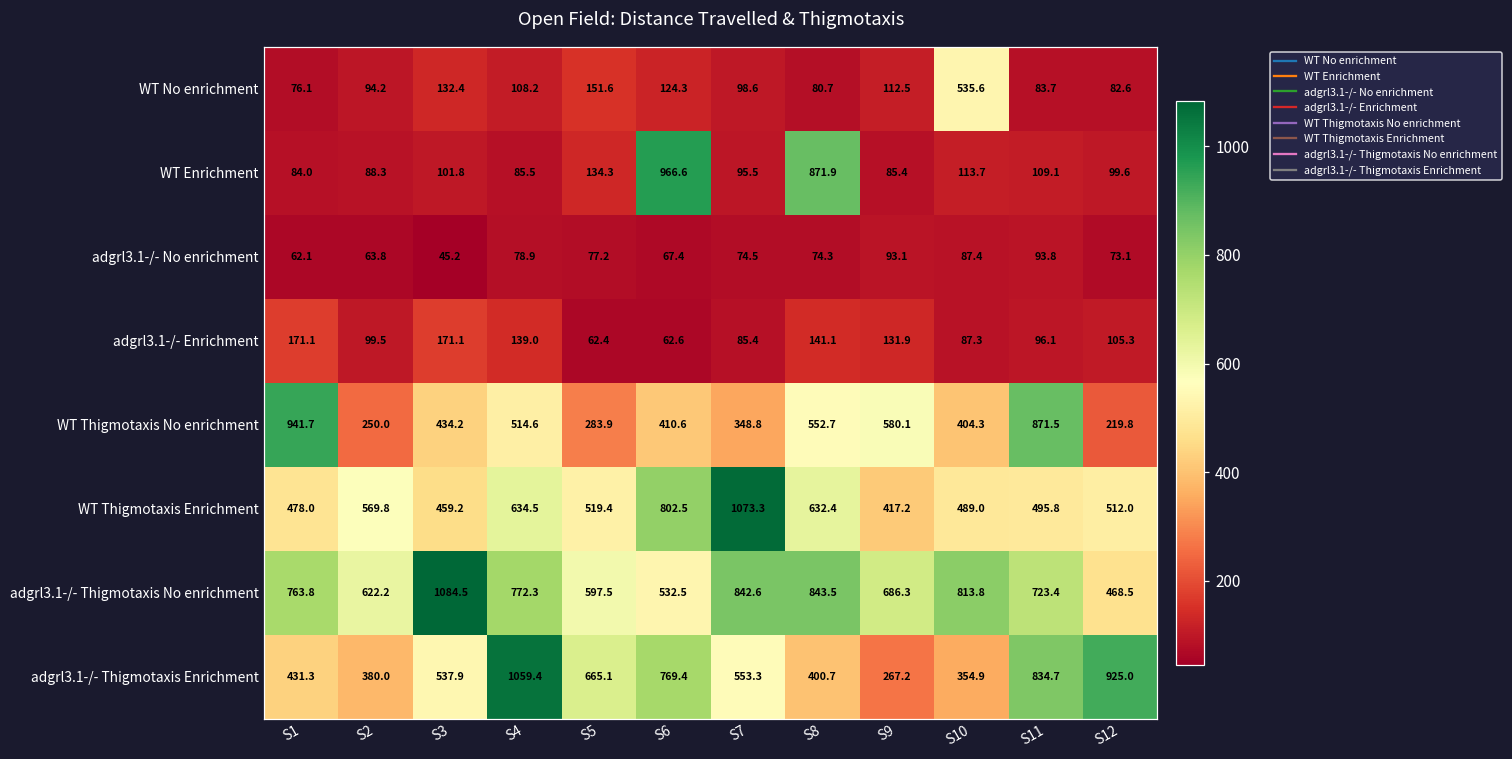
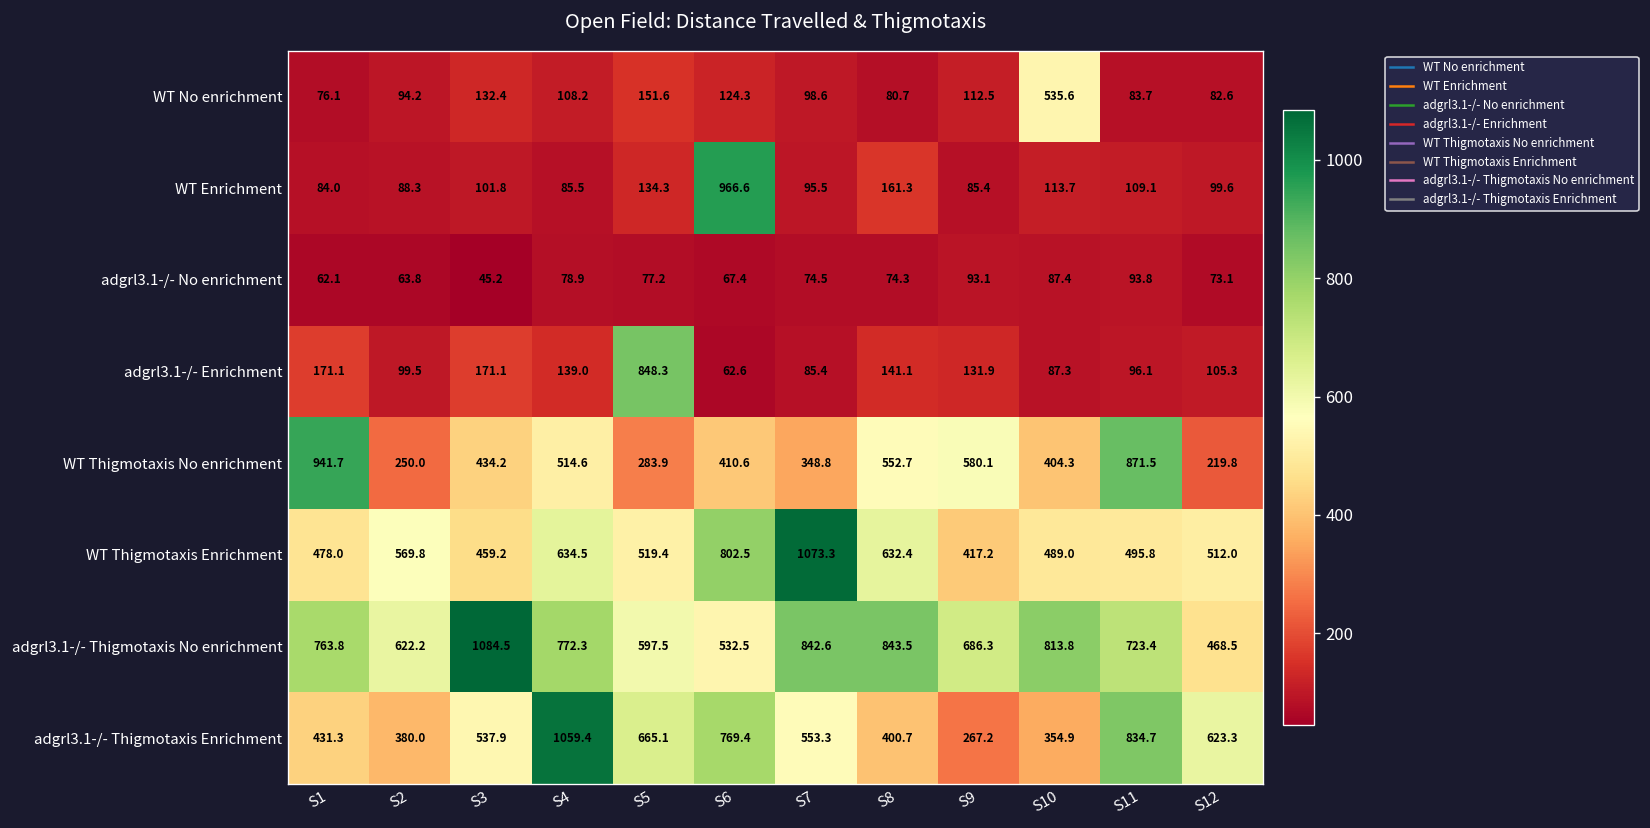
  {
    "WT No enrichment": {
      "S1": 76.1,
      "S2": 94.2,
      "S3": 132.4,
      "S4": 108.2,
      "S5": 151.6,
      "S6": 124.3,
      "S7": 98.6,
      "S8": 80.7,
      "S9": 112.5,
      "S10": 535.6,
      "S11": 83.7,
      "S12": 82.6
    },
    "WT Enrichment": {
      "S1": 84.0,
      "S2": 88.3,
      "S3": 101.8,
      "S4": 85.5,
      "S5": 134.3,
      "S6": 966.6,
      "S7": 95.5,
-     "S8": 871.9,
+     "S8": 161.3,
      "S9": 85.4,
      "S10": 113.7,
      "S11": 109.1,
      "S12": 99.6
    },
    "adgrl3.1-/- No enrichment": {
      "S1": 62.1,
      "S2": 63.8,
      "S3": 45.2,
      "S4": 78.9,
      "S5": 77.2,
      "S6": 67.4,
      "S7": 74.5,
      "S8": 74.3,
      "S9": 93.1,
      "S10": 87.4,
      "S11": 93.8,
      "S12": 73.1
    },
    "adgrl3.1-/- Enrichment": {
      "S1": 171.1,
      "S2": 99.5,
      "S3": 171.1,
      "S4": 139.0,
-     "S5": 62.4,
+     "S5": 848.3,
      "S6": 62.6,
      "S7": 85.4,
      "S8": 141.1,
      "S9": 131.9,
      "S10": 87.3,
      "S11": 96.1,
      "S12": 105.3
    },
    "WT Thigmotaxis No enrichment": {
      "S1": 941.7,
      "S2": 250.0,
      "S3": 434.2,
      "S4": 514.6,
      "S5": 283.9,
      "S6": 410.6,
      "S7": 348.8,
      "S8": 552.7,
      "S9": 580.1,
      "S10": 404.3,
      "S11": 871.5,
      "S12": 219.8
    },
    "WT Thigmotaxis Enrichment": {
      "S1": 478.0,
      "S2": 569.8,
      "S3": 459.2,
      "S4": 634.5,
      "S5": 519.4,
      "S6": 802.5,
      "S7": 1073.3,
      "S8": 632.4,
      "S9": 417.2,
      "S10": 489.0,
      "S11": 495.8,
      "S12": 512.0
    },
    "adgrl3.1-/- Thigmotaxis No enrichment": {
      "S1": 763.8,
      "S2": 622.2,
      "S3": 1084.5,
      "S4": 772.3,
      "S5": 597.5,
      "S6": 532.5,
      "S7": 842.6,
      "S8": 843.5,
      "S9": 686.3,
      "S10": 813.8,
      "S11": 723.4,
      "S12": 468.5
    },
    "adgrl3.1-/- Thigmotaxis Enrichment": {
      "S1": 431.3,
      "S2": 380.0,
      "S3": 537.9,
      "S4": 1059.4,
      "S5": 665.1,
      "S6": 769.4,
      "S7": 553.3,
      "S8": 400.7,
      "S9": 267.2,
      "S10": 354.9,
      "S11": 834.7,
-     "S12": 925.0
+     "S12": 623.3
    }
  }
